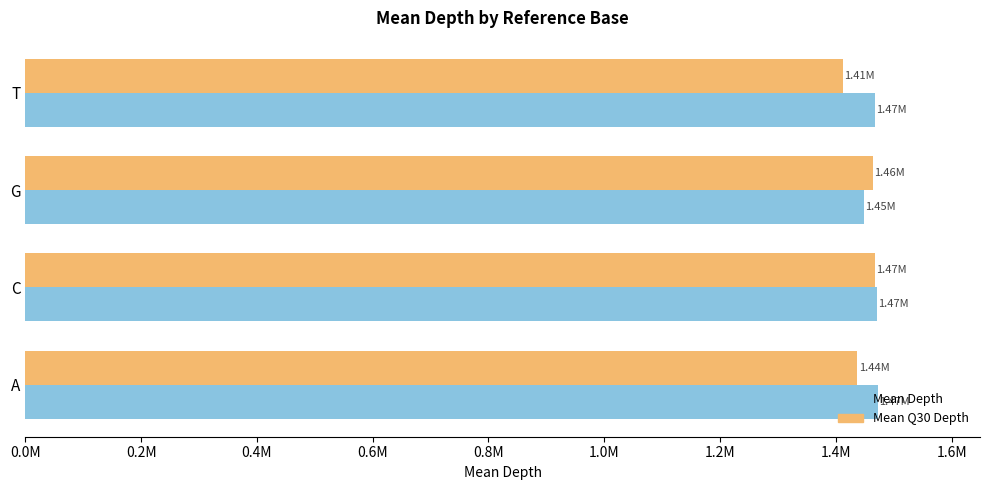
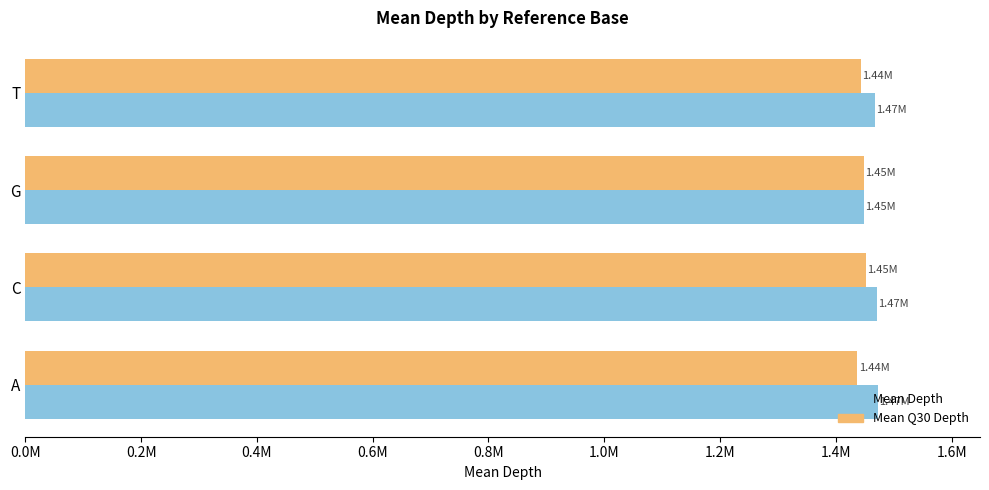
  {
    "Mean Depth": {
      "T": "1.47M",
      "G": "1.45M",
      "C": "1.47M",
      "A": "1.47M"
    },
    "Mean Q30 Depth": {
-     "T": "1.41M",
-     "G": "1.46M",
-     "C": "1.47M",
+     "T": "1.44M",
+     "G": "1.45M",
+     "C": "1.45M",
      "A": "1.44M"
    }
  }
